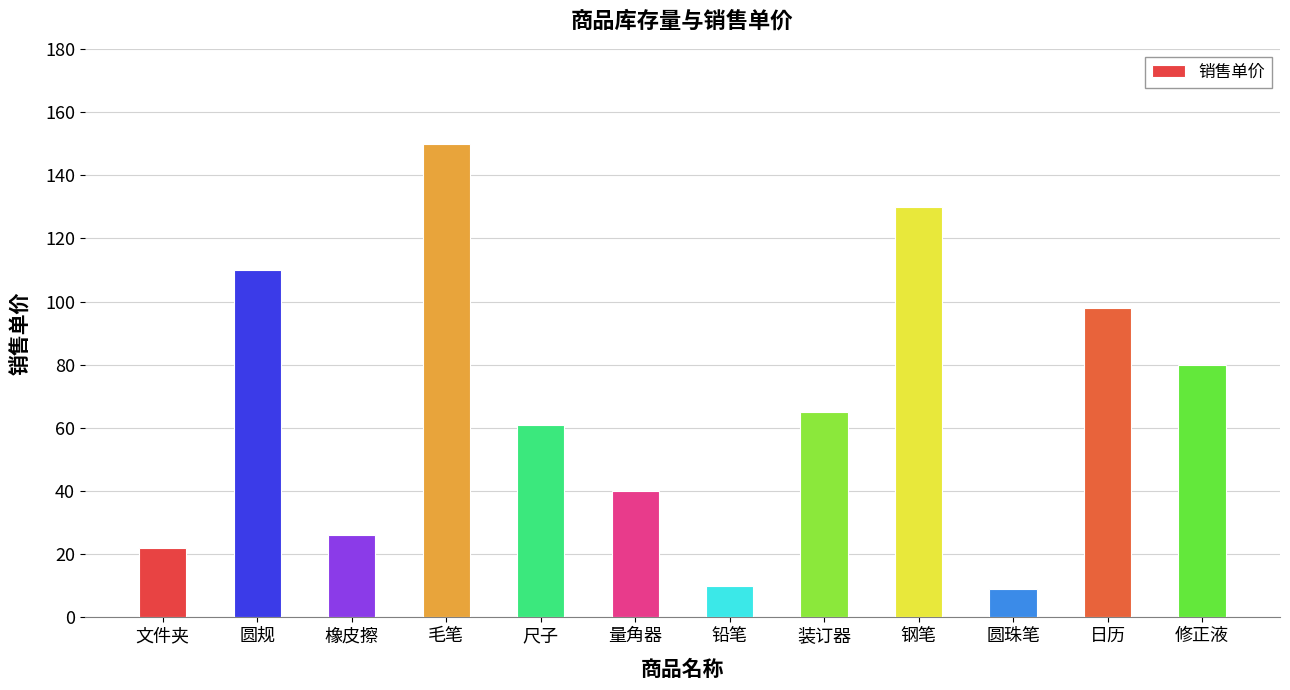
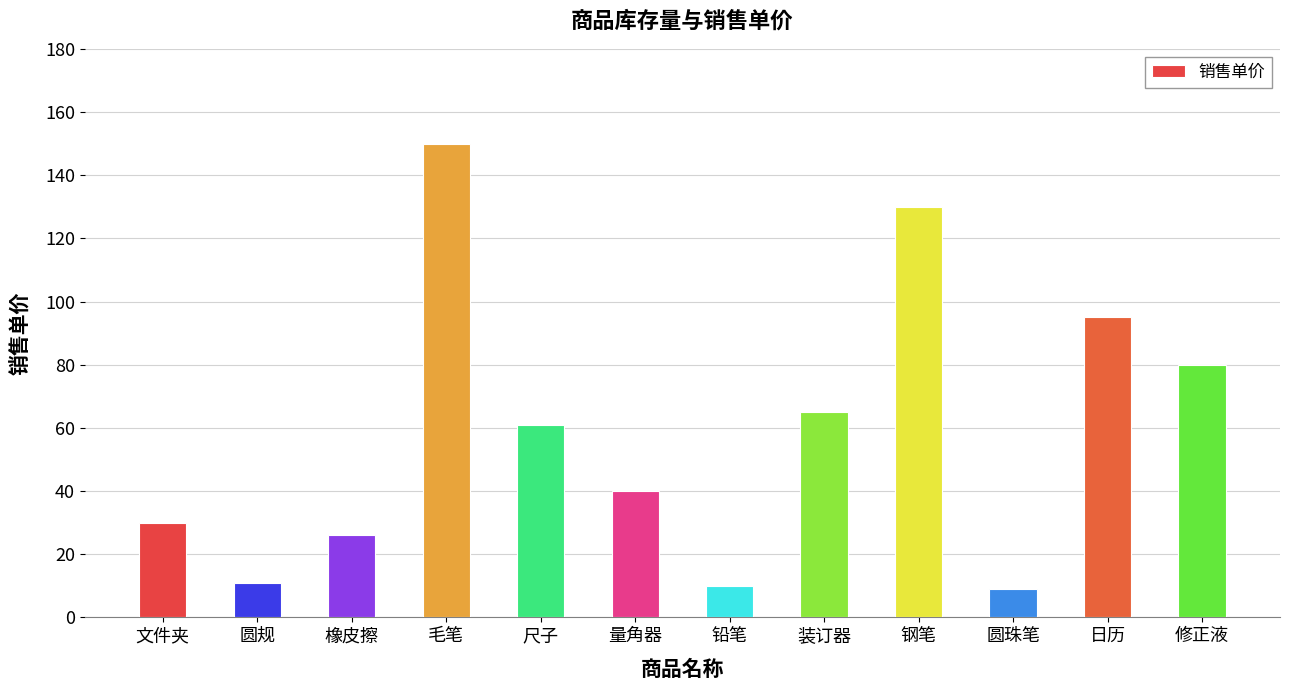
  {
-   "文件夹": 22,
-   "圆规": 110,
+   "文件夹": 30,
+   "圆规": 11,
    "橡皮擦": 26,
    "毛笔": 150,
    "尺子": 61,
    "量角器": 40,
    "铅笔": 10,
    "装订器": 65,
    "钢笔": 130,
    "圆珠笔": 9,
-   "日历": 98,
+   "日历": 95,
    "修正液": 80
  }
